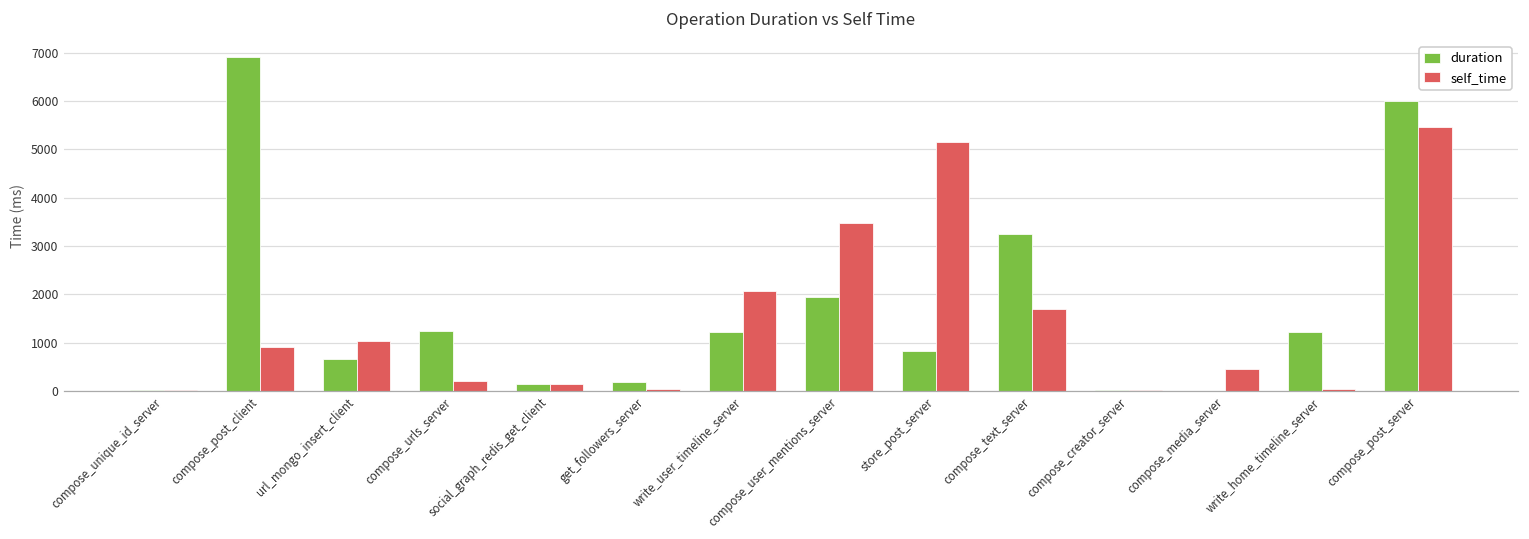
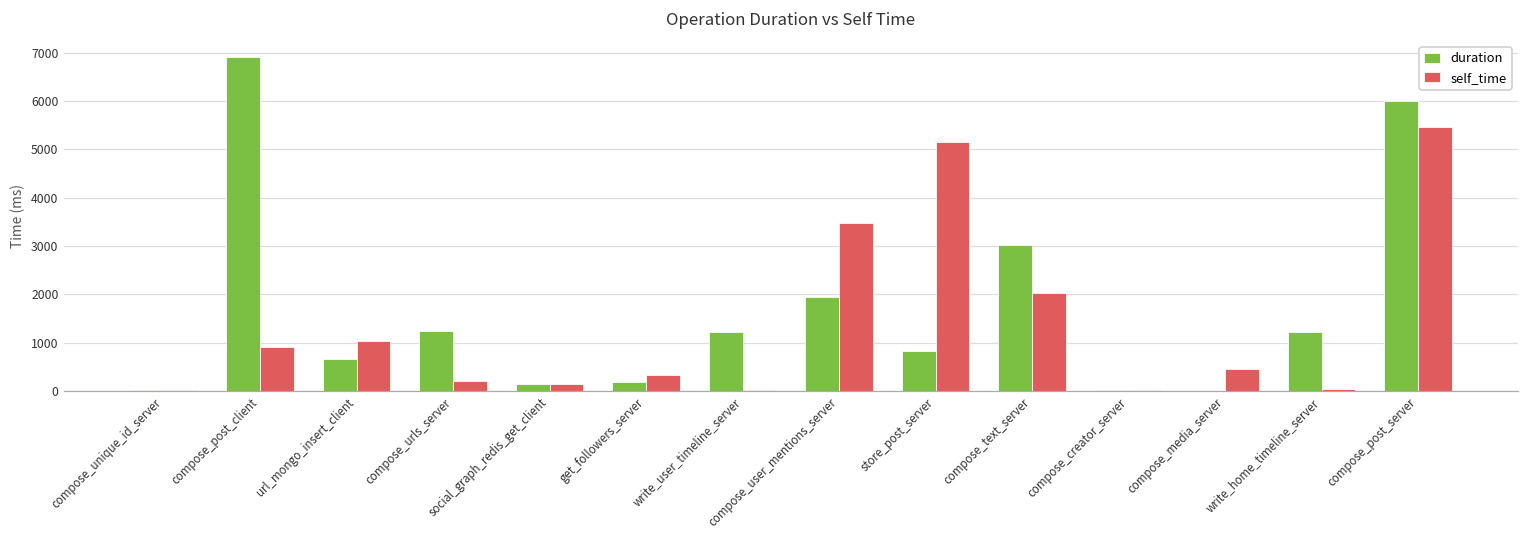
  {
    "duration": {
      "compose_post_client": 6900,
      "url_mongo_insert_client": 700,
      "compose_urls_server": 1200,
      "social_graph_redis_get_client": 200,
      "get_followers_server": 200,
      "write_user_timeline_server": 1200,
      "compose_user_mentions_server": 1900,
      "store_post_server": 800,
-     "compose_text_server": 3200,
+     "compose_text_server": 3000,
      "write_home_timeline_server": 1200,
      "compose_post_server": 6000
    },
    "self_time": {
      "compose_post_client": 900,
      "url_mongo_insert_client": 1000,
      "compose_urls_server": 200,
      "social_graph_redis_get_client": 200,
-     "get_followers_server": 0,
-     "write_user_timeline_server": 2100,
+     "get_followers_server": 300,
+     "write_user_timeline_server": 0,
      "compose_user_mentions_server": 3500,
      "store_post_server": 5200,
-     "compose_text_server": 1700,
+     "compose_text_server": 2000,
      "compose_media_server": 500,
      "compose_post_server": 5500
    }
  }
